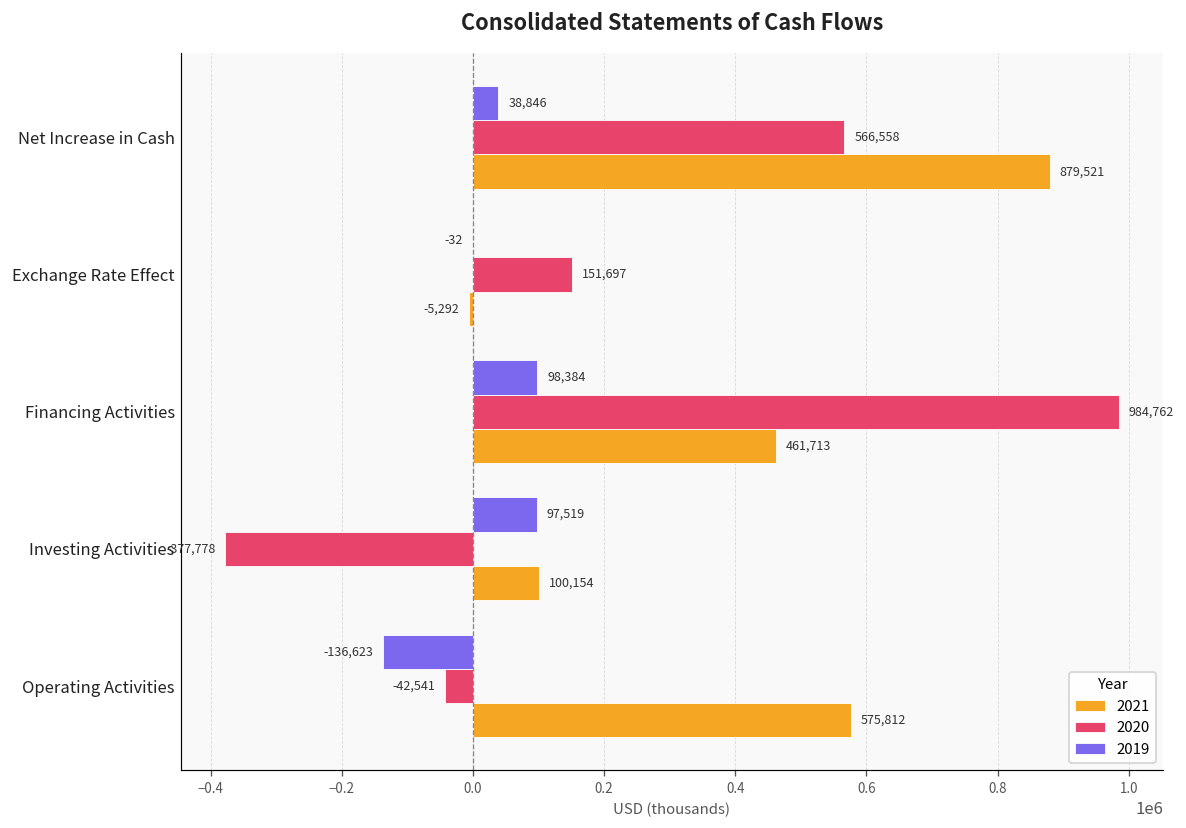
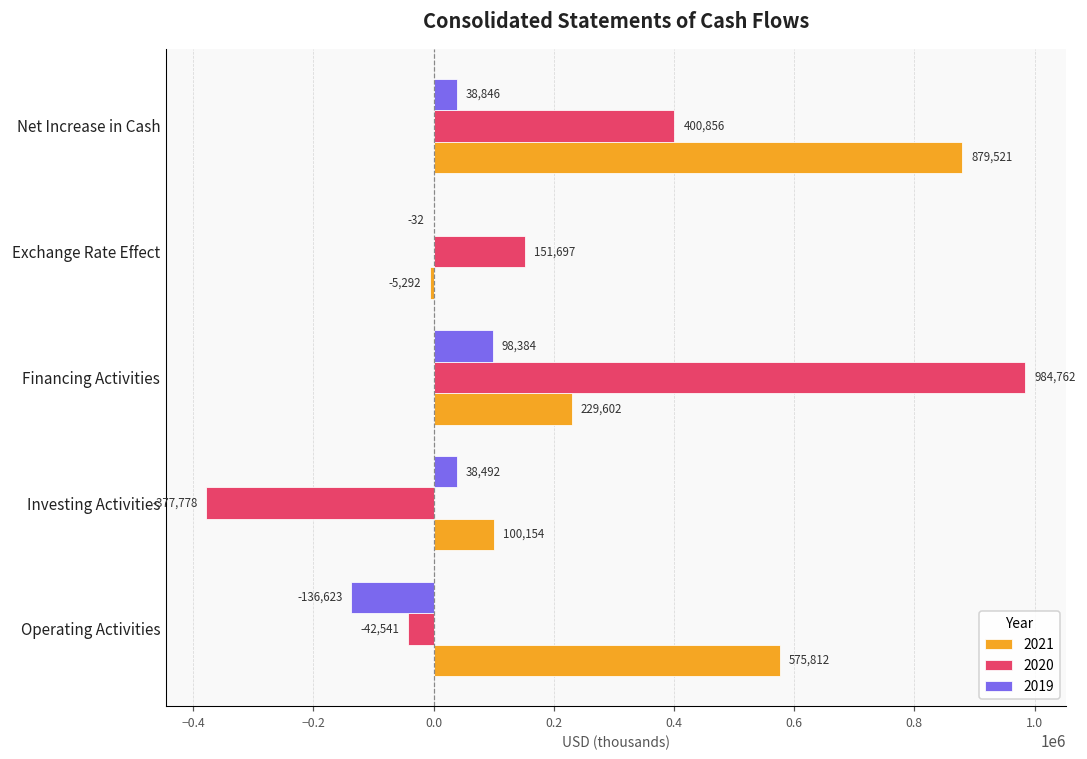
  {
    "2021": {
      "Net Increase in Cash": "879,521",
      "Exchange Rate Effect": "-5,292",
-     "Financing Activities": "461,713",
+     "Financing Activities": "229,602",
      "Investing Activities": "100,154",
      "Operating Activities": "575,812"
    },
    "2020": {
-     "Net Increase in Cash": "566,558",
+     "Net Increase in Cash": "400,856",
      "Exchange Rate Effect": "151,697",
      "Financing Activities": "984,762",
      "Investing Activities": "-377,778",
      "Operating Activities": "-42,541"
    },
    "2019": {
      "Net Increase in Cash": "38,846",
      "Exchange Rate Effect": "-32",
      "Financing Activities": "98,384",
-     "Investing Activities": "97,519",
+     "Investing Activities": "38,492",
      "Operating Activities": "-136,623"
    }
  }
